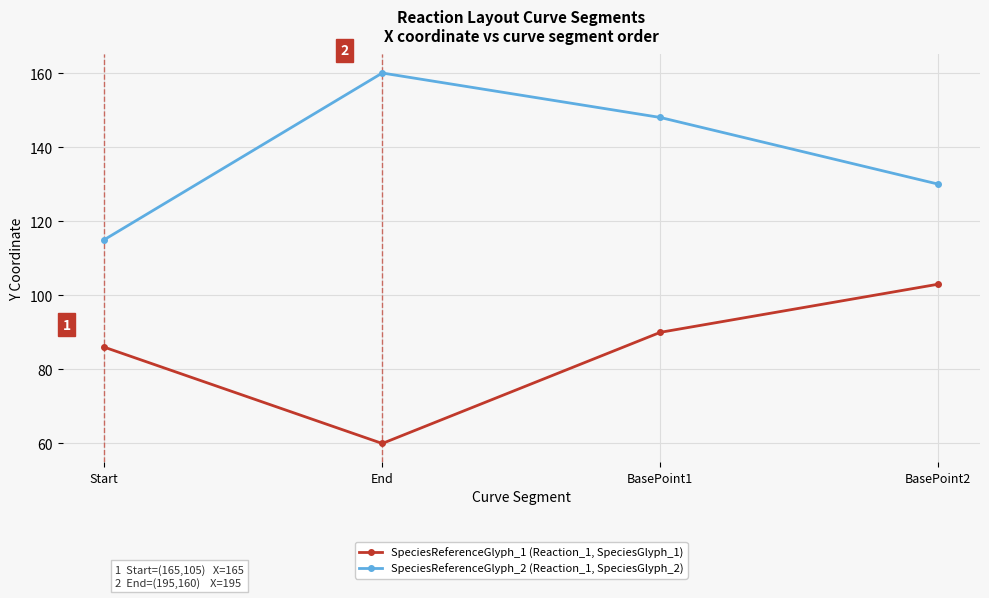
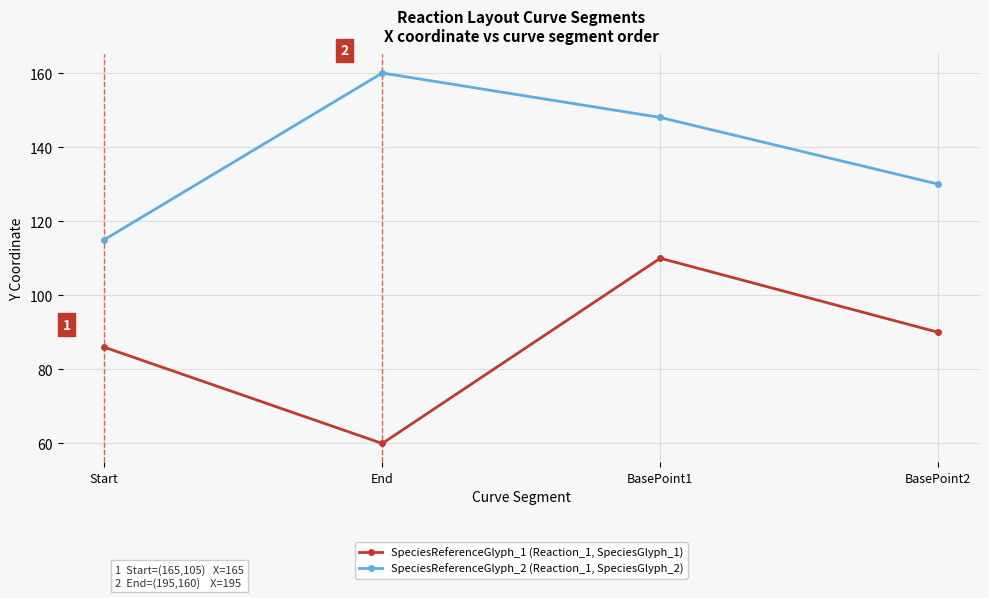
  {
    "SpeciesReferenceGlyph_1 (Reaction_1, SpeciesGlyph_1)": {
      "Start": 86,
      "End": 60,
-     "BasePoint1": 90,
-     "BasePoint2": 103
+     "BasePoint1": 110,
+     "BasePoint2": 90
    },
    "SpeciesReferenceGlyph_2 (Reaction_1, SpeciesGlyph_2)": {
      "Start": 115,
      "End": 160,
      "BasePoint1": 148,
      "BasePoint2": 130
    }
  }
